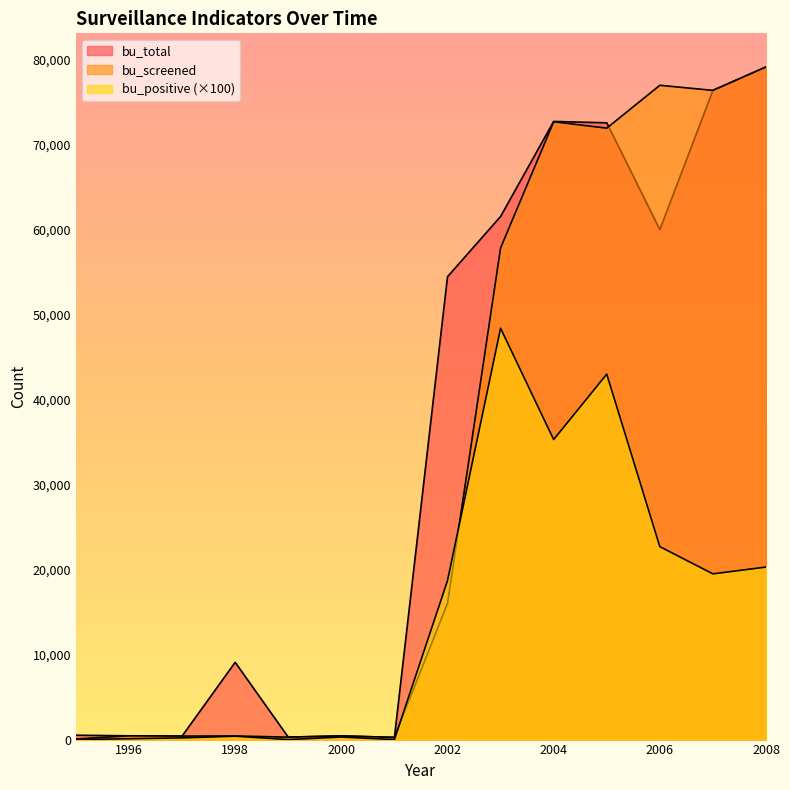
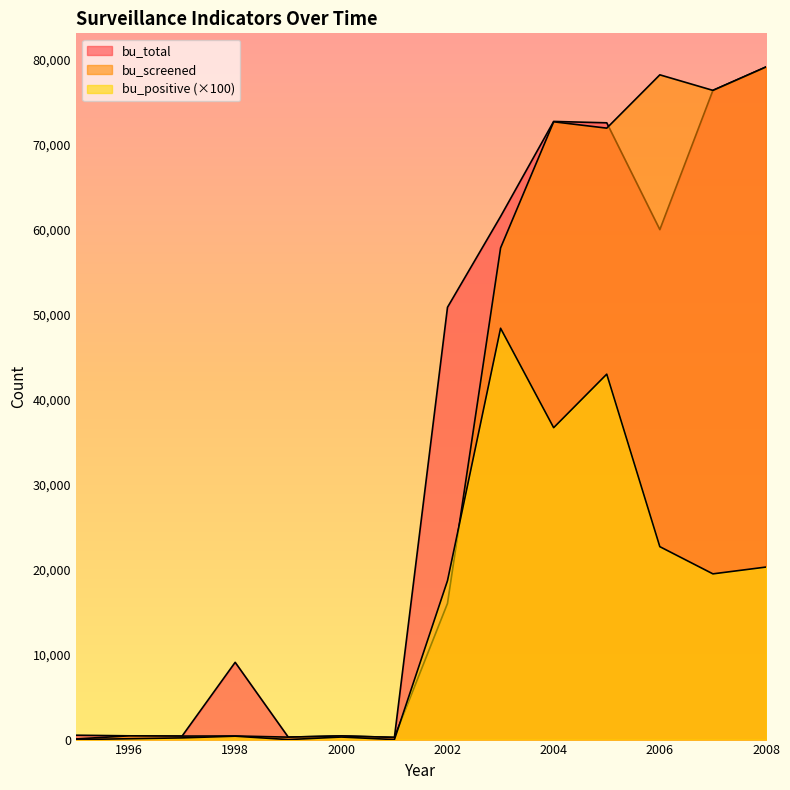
  {
    "bu_total": {
      "1998": "9,000",
-     "2002": "54,000",
+     "2002": "51,000",
      "2006": "60,000"
    },
    "bu_screened": {
      "2002": "16,000",
-     "2006": "77,000"
+     "2006": "78,000"
    },
    "bu_positive (×100)": {
      "1996": "0",
      "2002": "19,000",
-     "2004": "35,000",
+     "2004": "37,000",
      "2006": "23,000",
      "2008": "20,000"
    }
  }
